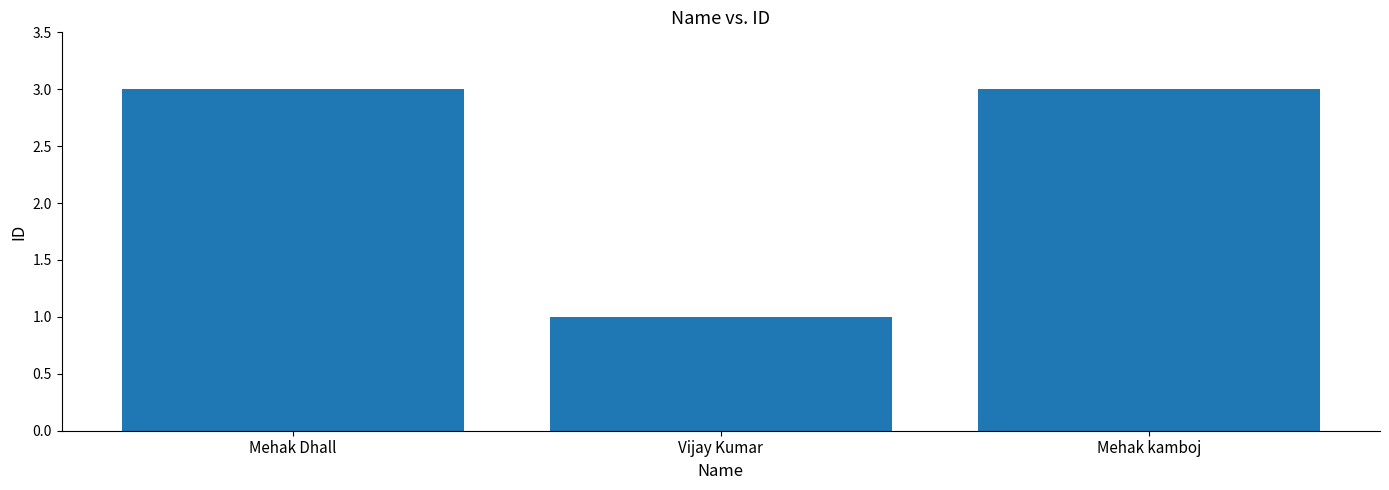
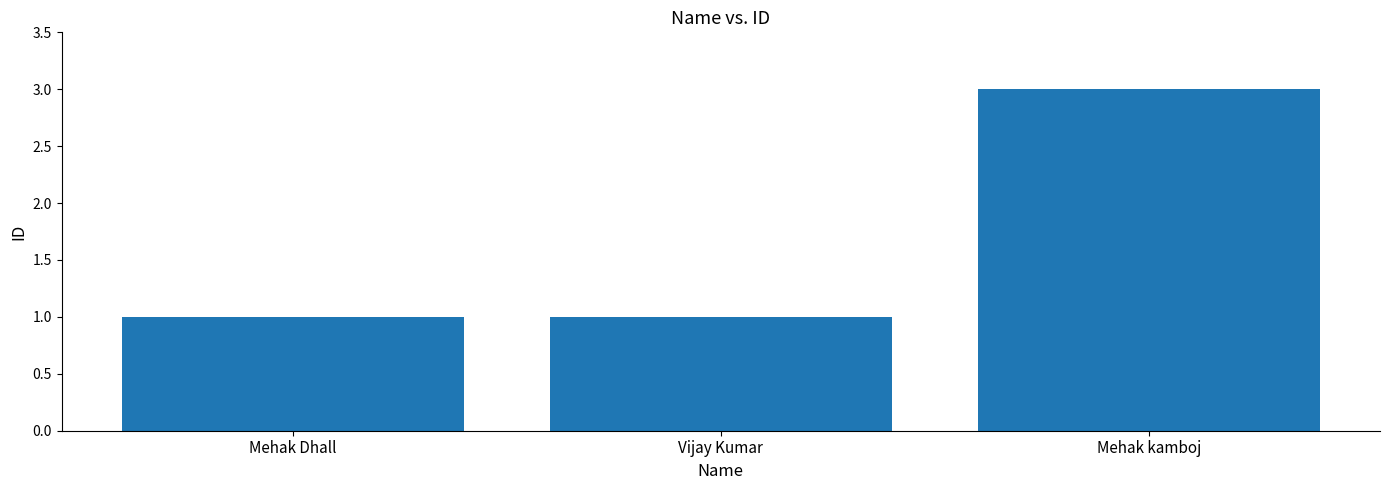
  {
-   "Mehak Dhall": 3,
+   "Mehak Dhall": 1,
    "Vijay Kumar": 1,
    "Mehak kamboj": 3
  }
